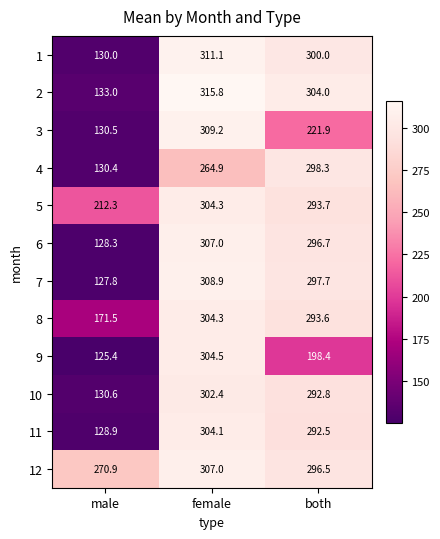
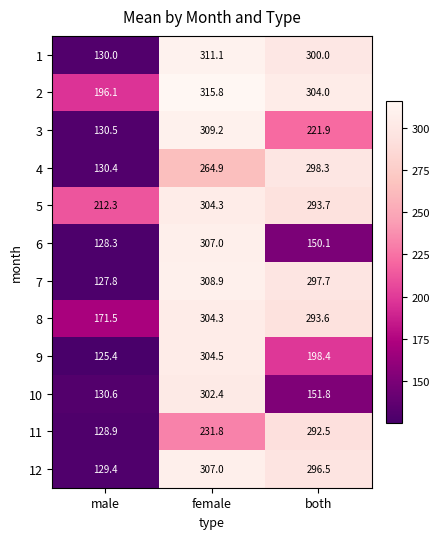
  {
    "1": {
      "male": 130.0,
      "female": 311.1,
      "both": 300.0
    },
    "2": {
-     "male": 133.0,
+     "male": 196.1,
      "female": 315.8,
      "both": 304.0
    },
    "3": {
      "male": 130.5,
      "female": 309.2,
      "both": 221.9
    },
    "4": {
      "male": 130.4,
      "female": 264.9,
      "both": 298.3
    },
    "5": {
      "male": 212.3,
      "female": 304.3,
      "both": 293.7
    },
    "6": {
      "male": 128.3,
      "female": 307.0,
-     "both": 296.7
+     "both": 150.1
    },
    "7": {
      "male": 127.8,
      "female": 308.9,
      "both": 297.7
    },
    "8": {
      "male": 171.5,
      "female": 304.3,
      "both": 293.6
    },
    "9": {
      "male": 125.4,
      "female": 304.5,
      "both": 198.4
    },
    "10": {
      "male": 130.6,
      "female": 302.4,
-     "both": 292.8
+     "both": 151.8
    },
    "11": {
      "male": 128.9,
-     "female": 304.1,
+     "female": 231.8,
      "both": 292.5
    },
    "12": {
-     "male": 270.9,
+     "male": 129.4,
      "female": 307.0,
      "both": 296.5
    }
  }
